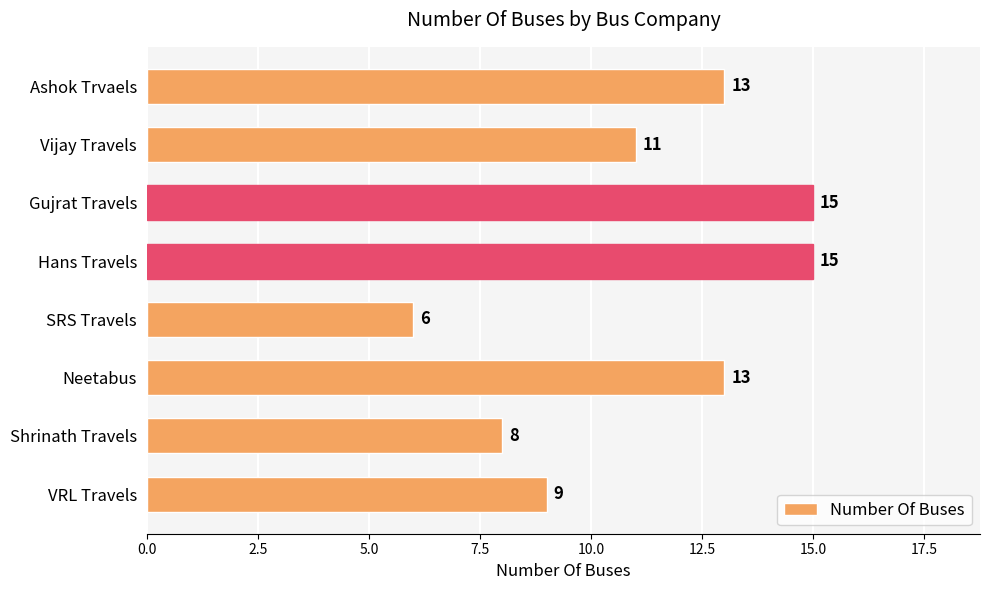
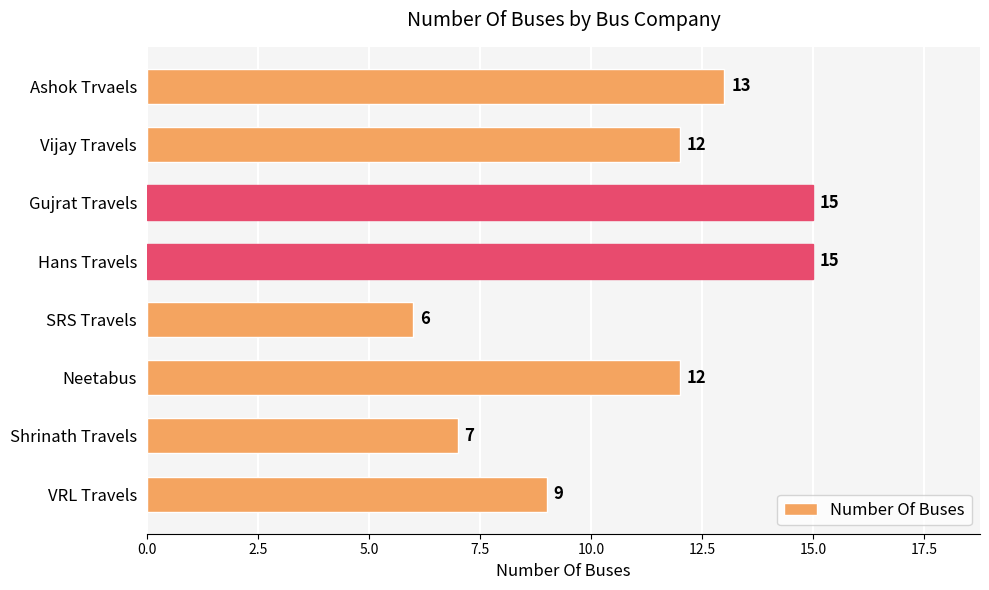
  {
    "Ashok Trvaels": 13,
-   "Vijay Travels": 11,
+   "Vijay Travels": 12,
    "Gujrat Travels": 15,
    "Hans Travels": 15,
    "SRS Travels": 6,
-   "Neetabus": 13,
-   "Shrinath Travels": 8,
+   "Neetabus": 12,
+   "Shrinath Travels": 7,
    "VRL Travels": 9
  }
